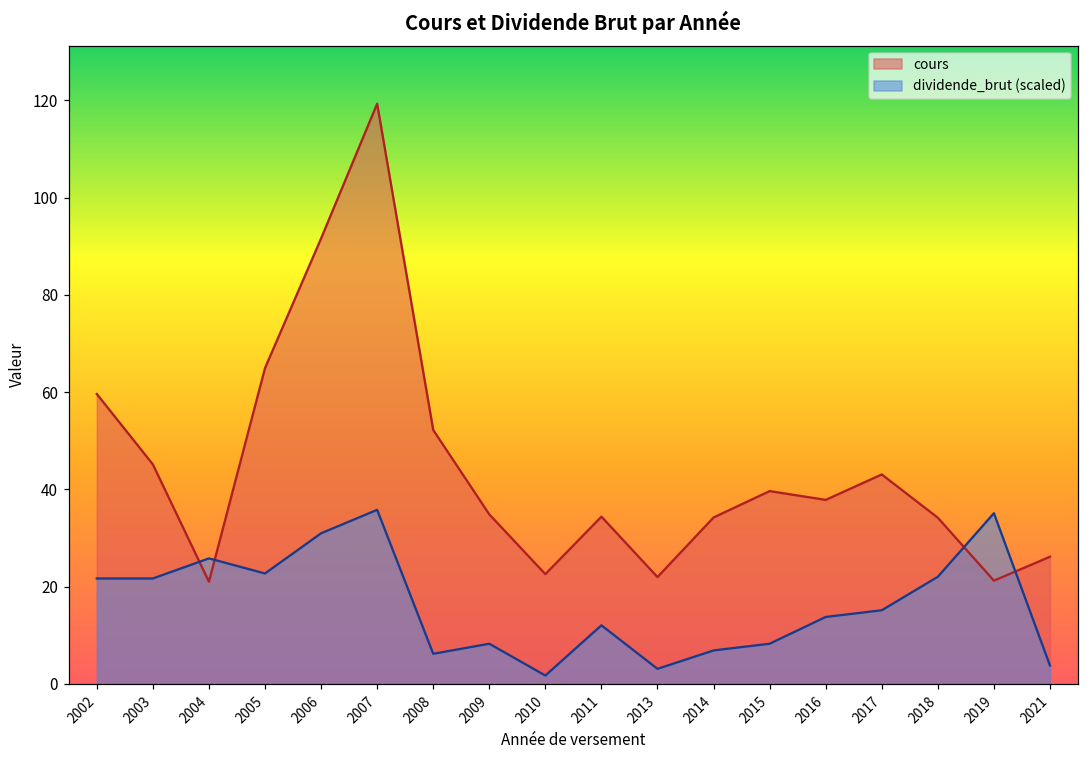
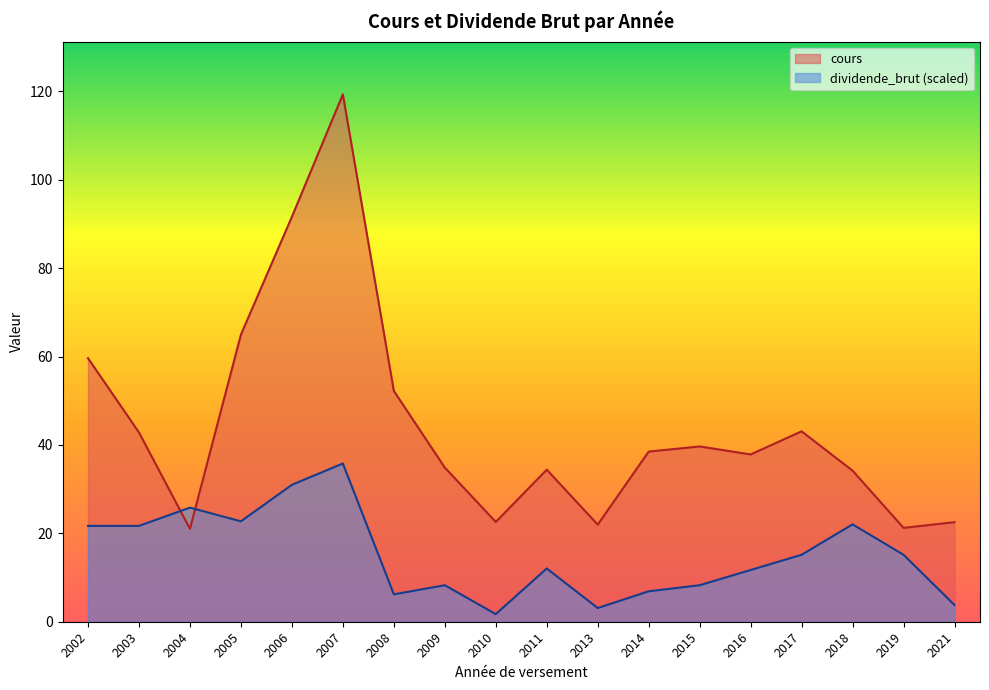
  {
    "cours": {
      "2002": 60,
-     "2003": 45,
+     "2003": 43,
      "2004": 21,
      "2005": 65,
      "2006": 92,
      "2007": 119,
      "2008": 52,
      "2009": 35,
      "2010": 23,
      "2011": 34,
      "2013": 22,
-     "2014": 34,
+     "2014": 38,
      "2015": 40,
      "2016": 38,
      "2017": 43,
      "2018": 34,
      "2019": 21,
-     "2021": 26
+     "2021": 23
    },
    "dividende_brut (scaled)": {
      "2002": 22,
      "2003": 22,
      "2004": 26,
      "2005": 23,
      "2006": 31,
      "2007": 36,
      "2008": 6,
      "2009": 8,
      "2010": 2,
      "2011": 12,
      "2013": 3,
      "2014": 7,
      "2015": 8,
-     "2016": 14,
+     "2016": 12,
      "2017": 15,
      "2018": 22,
-     "2019": 35,
+     "2019": 15,
      "2021": 4
    }
  }
